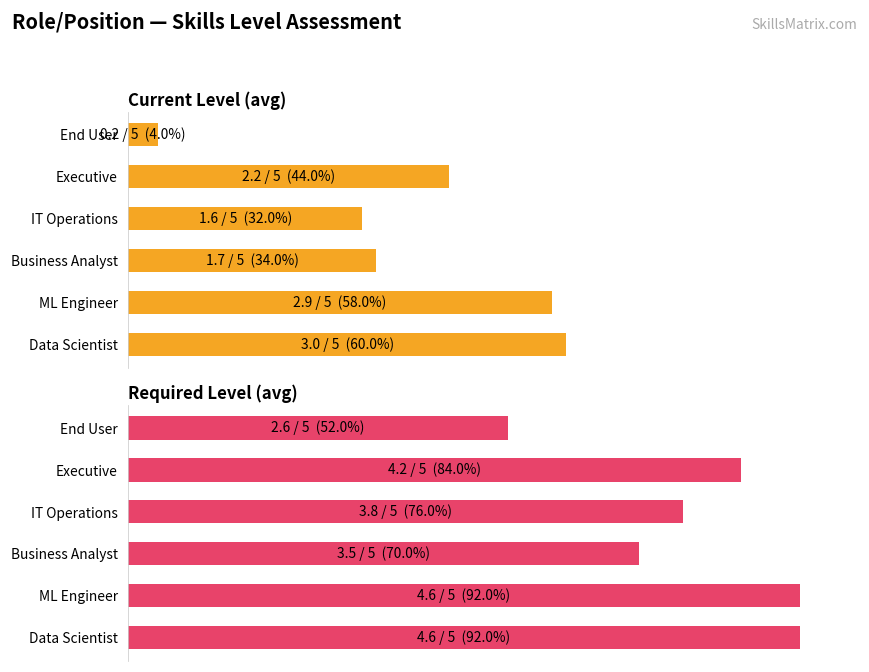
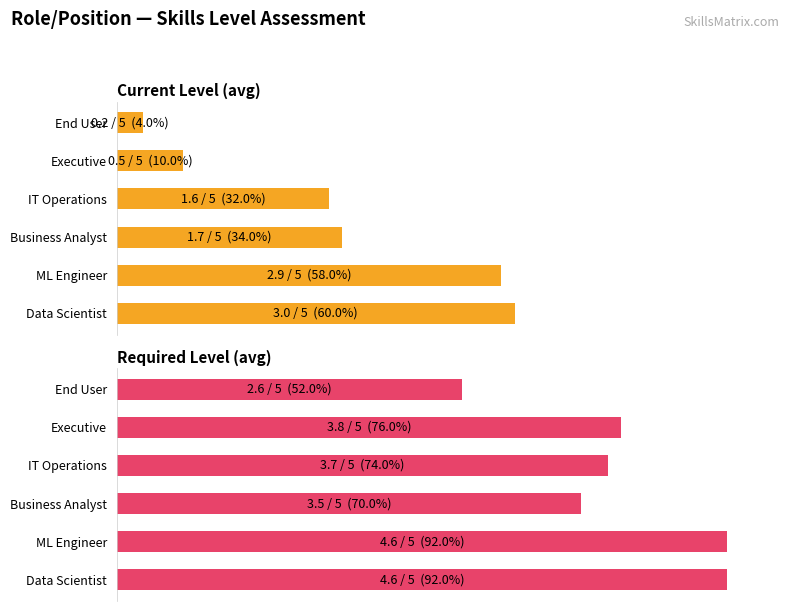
  {
    "Current Level (avg)": {
      "End User": "(4.0%)",
-     "Executive": "2.2 / 5 (44.0%)",
+     "Executive": "0.5 / 5 (10.0%)",
      "IT Operations": "(32.0%)",
      "Business Analyst": "(34.0%)",
      "ML Engineer": "(58.0%)",
      "Data Scientist": "(60.0%)"
    },
    "Required Level (avg)": {
      "End User": "(52.0%)",
-     "Executive": "4.2 / 5 (84.0%)",
-     "IT Operations": "3.8 / 5 (76.0%)",
+     "Executive": "3.8 / 5 (76.0%)",
+     "IT Operations": "3.7 / 5 (74.0%)",
      "Business Analyst": "(70.0%)",
      "ML Engineer": "(92.0%)",
      "Data Scientist": "(92.0%)"
    }
  }
